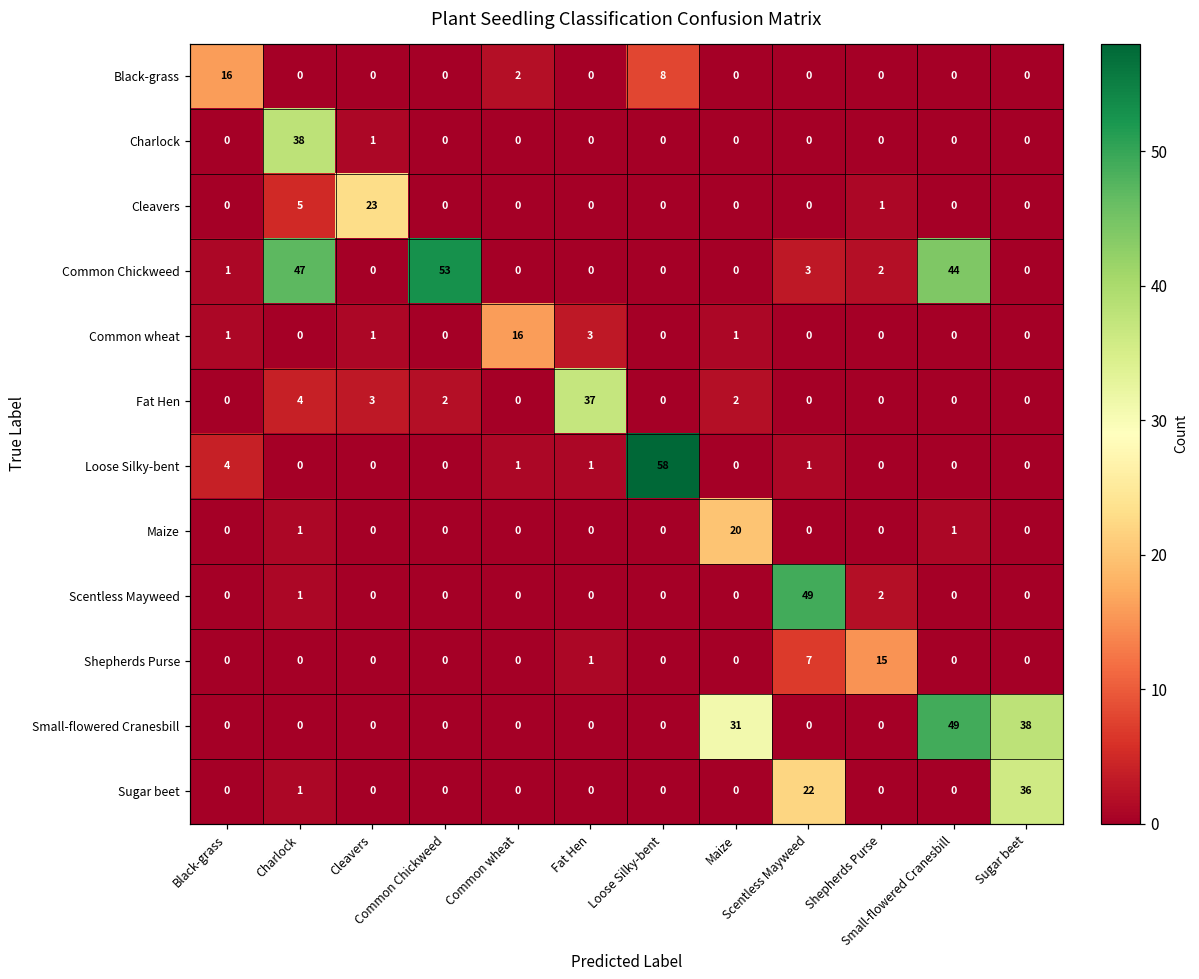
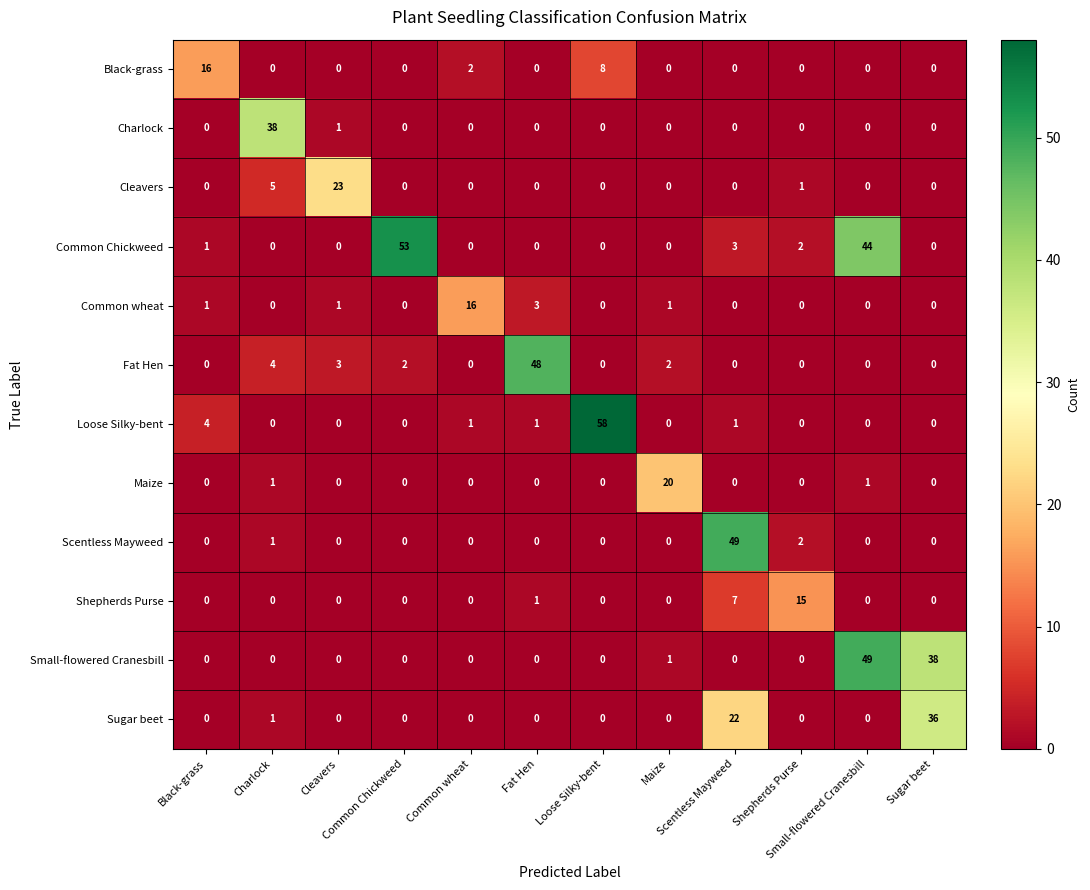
  {
    "Black-grass": {
      "Black-grass": 16,
      "Charlock": 0,
      "Cleavers": 0,
      "Common Chickweed": 0,
      "Common wheat": 2,
      "Fat Hen": 0,
      "Loose Silky-bent": 8,
      "Maize": 0,
      "Scentless Mayweed": 0,
      "Shepherds Purse": 0,
      "Small-flowered Cranesbill": 0,
      "Sugar beet": 0
    },
    "Charlock": {
      "Black-grass": 0,
      "Charlock": 38,
      "Cleavers": 1,
      "Common Chickweed": 0,
      "Common wheat": 0,
      "Fat Hen": 0,
      "Loose Silky-bent": 0,
      "Maize": 0,
      "Scentless Mayweed": 0,
      "Shepherds Purse": 0,
      "Small-flowered Cranesbill": 0,
      "Sugar beet": 0
    },
    "Cleavers": {
      "Black-grass": 0,
      "Charlock": 5,
      "Cleavers": 23,
      "Common Chickweed": 0,
      "Common wheat": 0,
      "Fat Hen": 0,
      "Loose Silky-bent": 0,
      "Maize": 0,
      "Scentless Mayweed": 0,
      "Shepherds Purse": 1,
      "Small-flowered Cranesbill": 0,
      "Sugar beet": 0
    },
    "Common Chickweed": {
      "Black-grass": 1,
-     "Charlock": 47,
+     "Charlock": 0,
      "Cleavers": 0,
      "Common Chickweed": 53,
      "Common wheat": 0,
      "Fat Hen": 0,
      "Loose Silky-bent": 0,
      "Maize": 0,
      "Scentless Mayweed": 3,
      "Shepherds Purse": 2,
      "Small-flowered Cranesbill": 44,
      "Sugar beet": 0
    },
    "Common wheat": {
      "Black-grass": 1,
      "Charlock": 0,
      "Cleavers": 1,
      "Common Chickweed": 0,
      "Common wheat": 16,
      "Fat Hen": 3,
      "Loose Silky-bent": 0,
      "Maize": 1,
      "Scentless Mayweed": 0,
      "Shepherds Purse": 0,
      "Small-flowered Cranesbill": 0,
      "Sugar beet": 0
    },
    "Fat Hen": {
      "Black-grass": 0,
      "Charlock": 4,
      "Cleavers": 3,
      "Common Chickweed": 2,
      "Common wheat": 0,
-     "Fat Hen": 37,
+     "Fat Hen": 48,
      "Loose Silky-bent": 0,
      "Maize": 2,
      "Scentless Mayweed": 0,
      "Shepherds Purse": 0,
      "Small-flowered Cranesbill": 0,
      "Sugar beet": 0
    },
    "Loose Silky-bent": {
      "Black-grass": 4,
      "Charlock": 0,
      "Cleavers": 0,
      "Common Chickweed": 0,
      "Common wheat": 1,
      "Fat Hen": 1,
      "Loose Silky-bent": 58,
      "Maize": 0,
      "Scentless Mayweed": 1,
      "Shepherds Purse": 0,
      "Small-flowered Cranesbill": 0,
      "Sugar beet": 0
    },
    "Maize": {
      "Black-grass": 0,
      "Charlock": 1,
      "Cleavers": 0,
      "Common Chickweed": 0,
      "Common wheat": 0,
      "Fat Hen": 0,
      "Loose Silky-bent": 0,
      "Maize": 20,
      "Scentless Mayweed": 0,
      "Shepherds Purse": 0,
      "Small-flowered Cranesbill": 1,
      "Sugar beet": 0
    },
    "Scentless Mayweed": {
      "Black-grass": 0,
      "Charlock": 1,
      "Cleavers": 0,
      "Common Chickweed": 0,
      "Common wheat": 0,
      "Fat Hen": 0,
      "Loose Silky-bent": 0,
      "Maize": 0,
      "Scentless Mayweed": 49,
      "Shepherds Purse": 2,
      "Small-flowered Cranesbill": 0,
      "Sugar beet": 0
    },
    "Shepherds Purse": {
      "Black-grass": 0,
      "Charlock": 0,
      "Cleavers": 0,
      "Common Chickweed": 0,
      "Common wheat": 0,
      "Fat Hen": 1,
      "Loose Silky-bent": 0,
      "Maize": 0,
      "Scentless Mayweed": 7,
      "Shepherds Purse": 15,
      "Small-flowered Cranesbill": 0,
      "Sugar beet": 0
    },
    "Small-flowered Cranesbill": {
      "Black-grass": 0,
      "Charlock": 0,
      "Cleavers": 0,
      "Common Chickweed": 0,
      "Common wheat": 0,
      "Fat Hen": 0,
      "Loose Silky-bent": 0,
-     "Maize": 31,
+     "Maize": 1,
      "Scentless Mayweed": 0,
      "Shepherds Purse": 0,
      "Small-flowered Cranesbill": 49,
      "Sugar beet": 38
    },
    "Sugar beet": {
      "Black-grass": 0,
      "Charlock": 1,
      "Cleavers": 0,
      "Common Chickweed": 0,
      "Common wheat": 0,
      "Fat Hen": 0,
      "Loose Silky-bent": 0,
      "Maize": 0,
      "Scentless Mayweed": 22,
      "Shepherds Purse": 0,
      "Small-flowered Cranesbill": 0,
      "Sugar beet": 36
    }
  }
